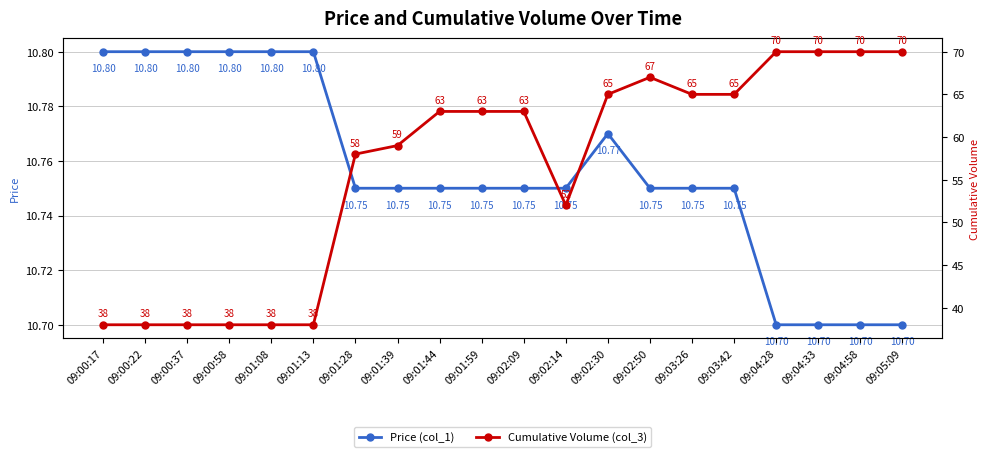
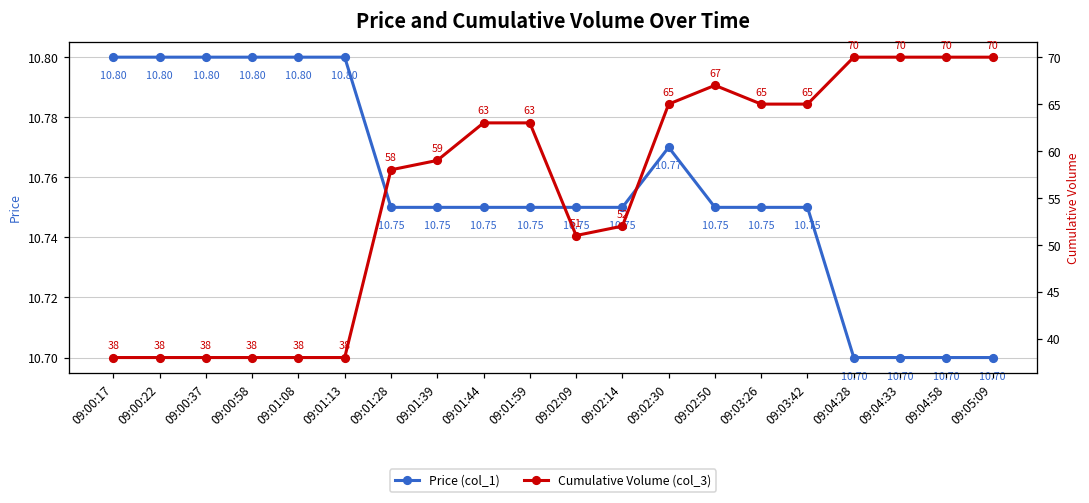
  {
    "Price (col_1)": {
      "09:00:17": 10.80,
      "09:00:22": 10.80,
      "09:00:37": 10.80,
      "09:00:58": 10.80,
      "09:01:08": 10.80,
      "09:01:13": 10.80,
      "09:01:28": 10.75,
      "09:01:39": 10.75,
      "09:01:44": 10.75,
      "09:01:59": 10.75,
      "09:02:30": 10.77,
      "09:02:50": 10.75,
      "09:03:26": 10.75,
      "09:03:42": 10.75,
      "09:04:28": 10.70,
      "09:04:33": 10.70,
      "09:04:58": 10.70,
      "09:05:09": 10.70
    },
    "Cumulative Volume (col_3)": {
      "09:00:17": 38,
      "09:00:22": 38,
      "09:00:37": 38,
      "09:00:58": 38,
      "09:01:08": 38,
      "09:01:13": 38,
      "09:01:28": 58,
      "09:01:39": 59,
      "09:01:44": 63,
      "09:01:59": 63,
-     "09:02:09": 63,
+     "09:02:09": 51,
      "09:02:30": 65,
      "09:02:50": 67,
      "09:03:26": 65,
      "09:03:42": 65,
      "09:04:28": 70,
      "09:04:33": 70,
      "09:04:58": 70,
      "09:05:09": 70
    }
  }
